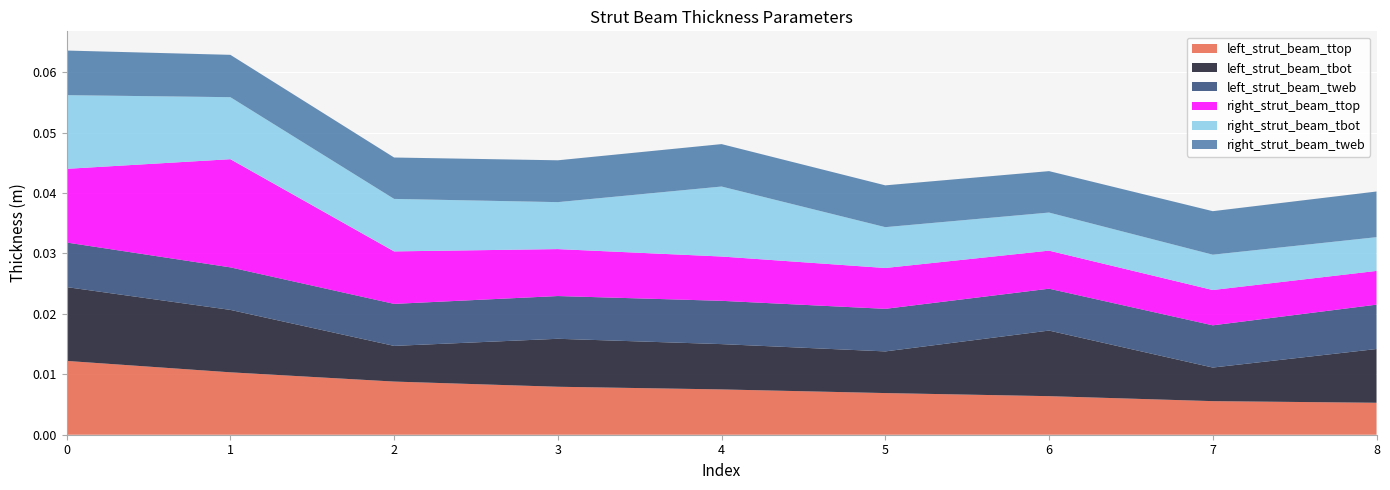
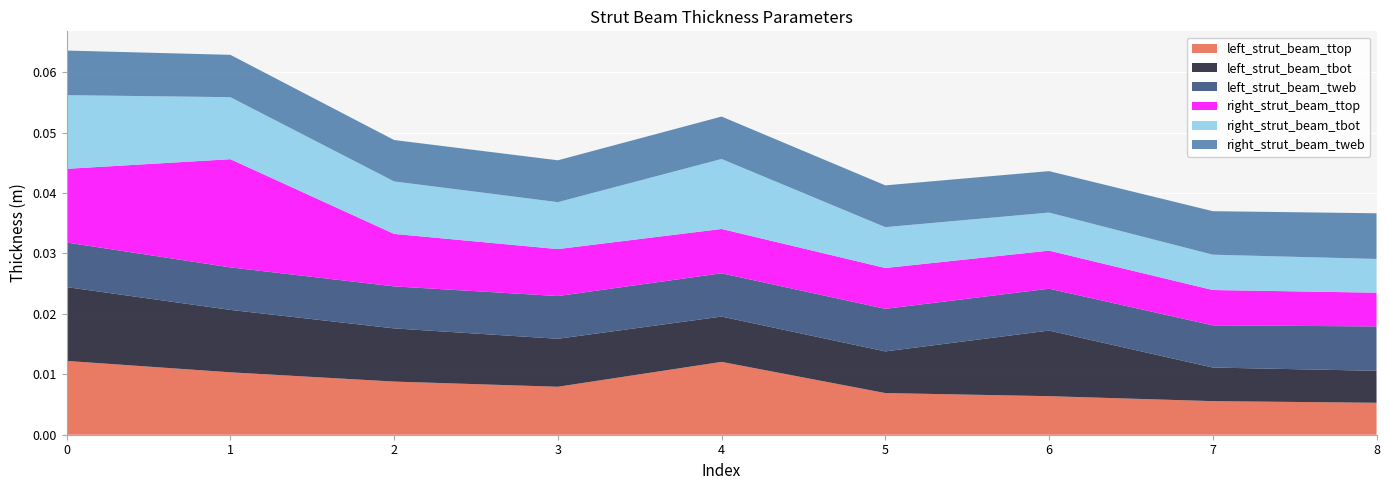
  {
    "left_strut_beam_ttop": {
      "0": 0.012,
      "1": 0.010,
      "2": 0.009,
      "3": 0.008,
-     "4": 0.007,
+     "4": 0.012,
      "5": 0.007,
      "6": 0.006,
      "7": 0.006,
      "8": 0.005
    },
    "left_strut_beam_tbot": {
      "0": 0.012,
      "1": 0.010,
-     "2": 0.006,
+     "2": 0.009,
      "3": 0.008,
      "4": 0.007,
      "5": 0.007,
      "6": 0.011,
      "7": 0.006,
-     "8": 0.009
+     "8": 0.005
    },
    "left_strut_beam_tweb": {
      "0": 0.007,
      "1": 0.007,
      "2": 0.007,
      "3": 0.007,
      "4": 0.007,
      "5": 0.007,
      "6": 0.007,
      "7": 0.007,
      "8": 0.007
    },
    "right_strut_beam_ttop": {
      "0": 0.012,
      "1": 0.018,
      "2": 0.009,
      "3": 0.008,
      "4": 0.007,
      "5": 0.007,
      "6": 0.006,
      "7": 0.006,
      "8": 0.006
    },
    "right_strut_beam_tbot": {
      "0": 0.012,
      "1": 0.010,
      "2": 0.009,
      "3": 0.008,
      "4": 0.012,
      "5": 0.007,
      "6": 0.006,
      "7": 0.006,
      "8": 0.006
    },
    "right_strut_beam_tweb": {
      "0": 0.007,
      "1": 0.007,
      "2": 0.007,
      "3": 0.007,
      "4": 0.007,
      "5": 0.007,
      "6": 0.007,
      "7": 0.007,
      "8": 0.008
    }
  }
